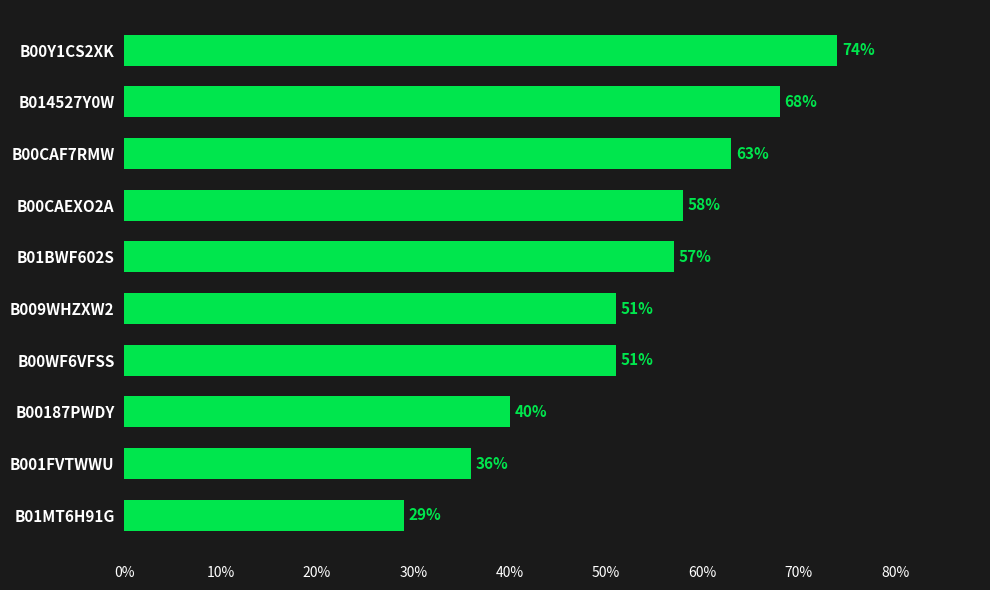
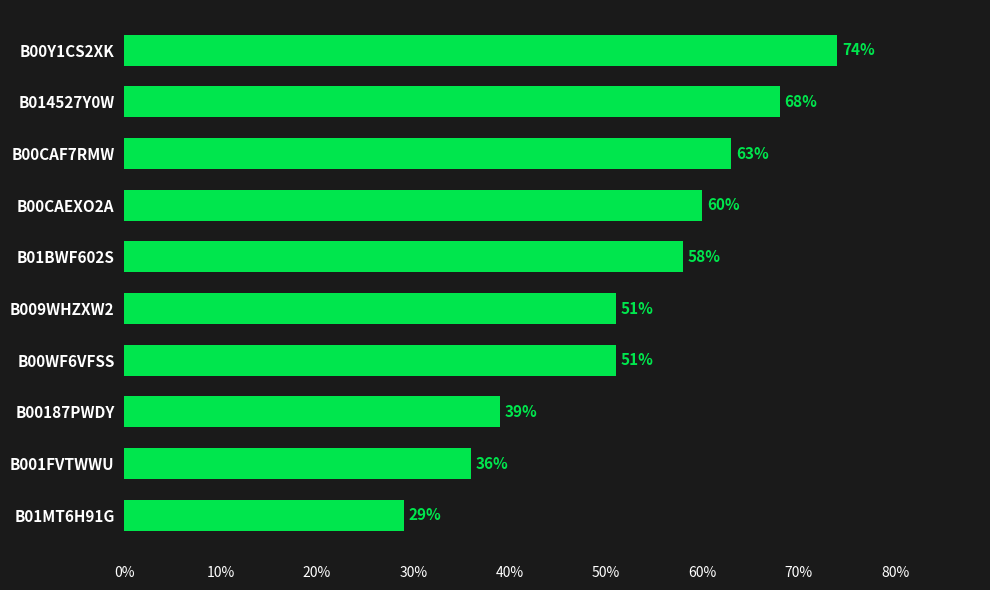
  {
    "B00Y1CS2XK": "74%",
    "B014527Y0W": "68%",
    "B00CAF7RMW": "63%",
-   "B00CAEXO2A": "58%",
-   "B01BWF602S": "57%",
+   "B00CAEXO2A": "60%",
+   "B01BWF602S": "58%",
    "B009WHZXW2": "51%",
    "B00WF6VFSS": "51%",
-   "B00187PWDY": "40%",
+   "B00187PWDY": "39%",
    "B001FVTWWU": "36%",
    "B01MT6H91G": "29%"
  }
